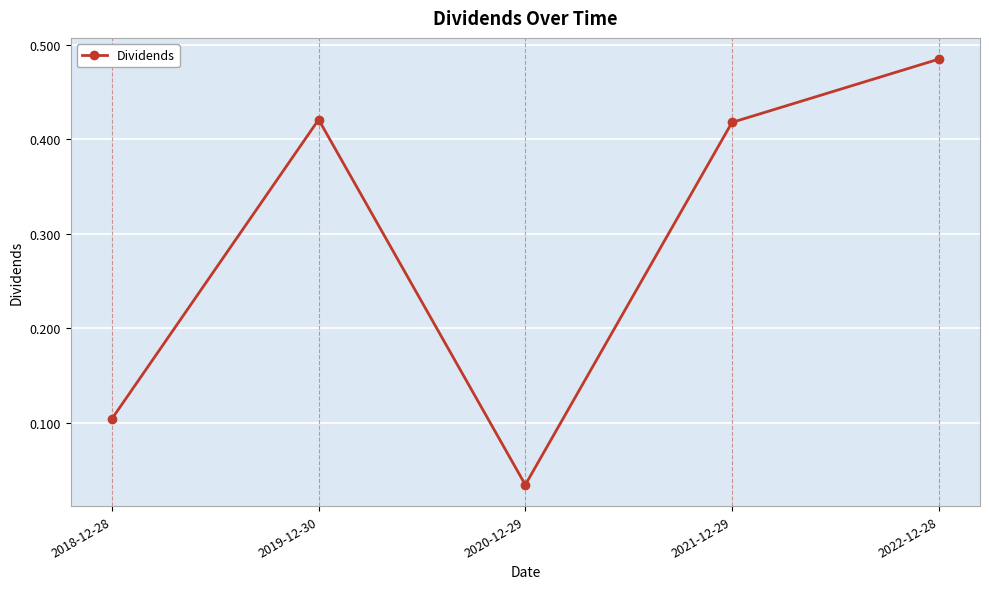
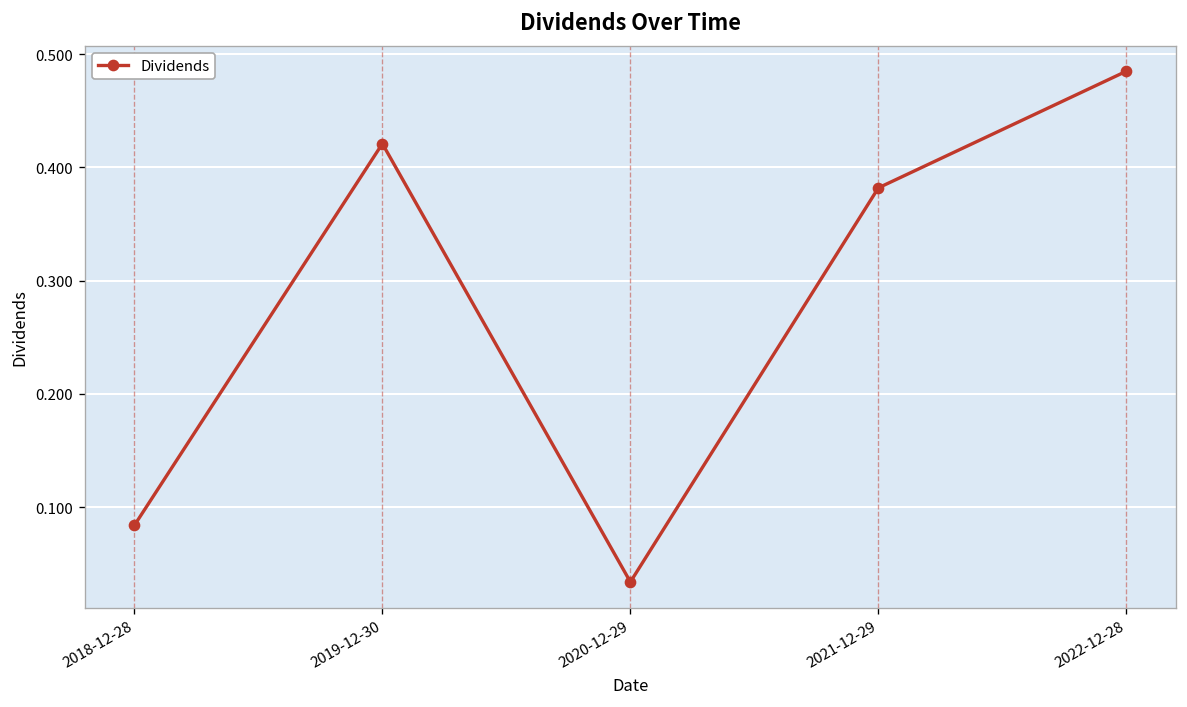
  {
-   "2018-12-28": 0.10,
+   "2018-12-28": 0.08,
    "2019-12-30": 0.42,
    "2020-12-29": 0.03,
-   "2021-12-29": 0.42,
+   "2021-12-29": 0.38,
    "2022-12-28": 0.49
  }
